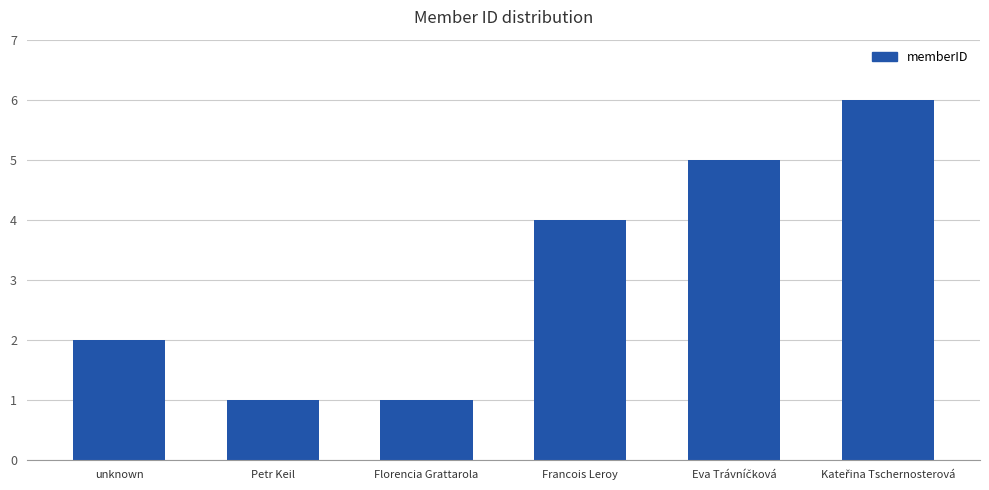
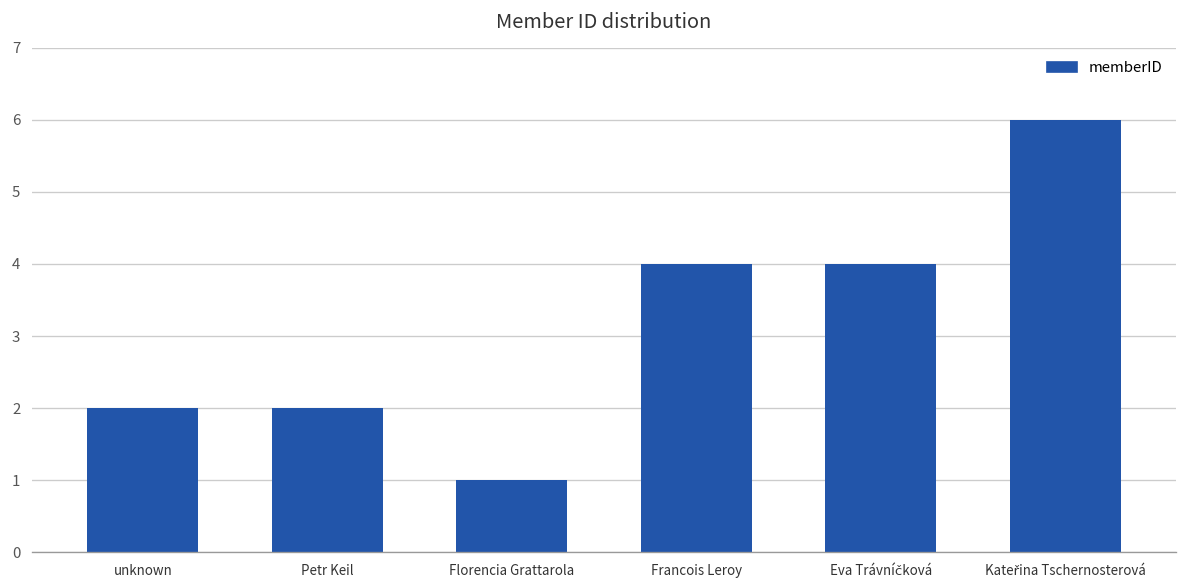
  {
    "unknown": 2,
-   "Petr Keil": 1,
+   "Petr Keil": 2,
    "Florencia Grattarola": 1,
    "Francois Leroy": 4,
-   "Eva Trávníčková": 5,
+   "Eva Trávníčková": 4,
    "Kateřina Tschernosterová": 6
  }
